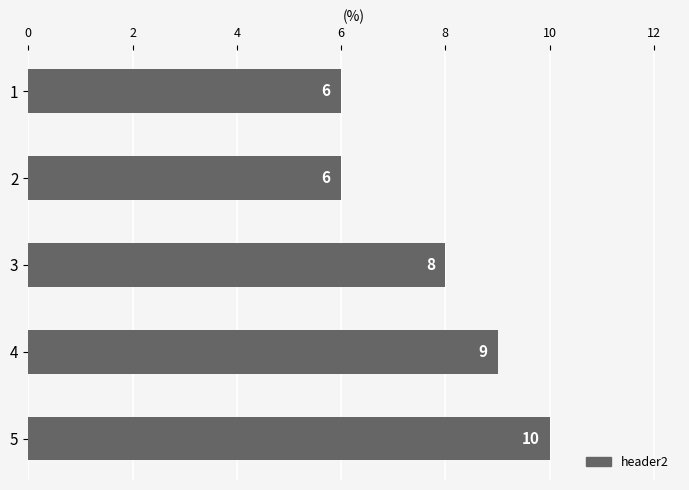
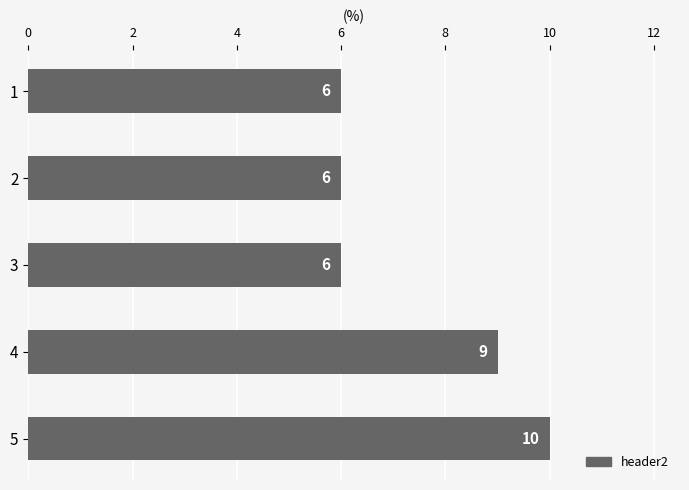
  {
    "1": 6,
    "2": 6,
-   "3": 8,
+   "3": 6,
    "4": 9,
    "5": 10
  }
